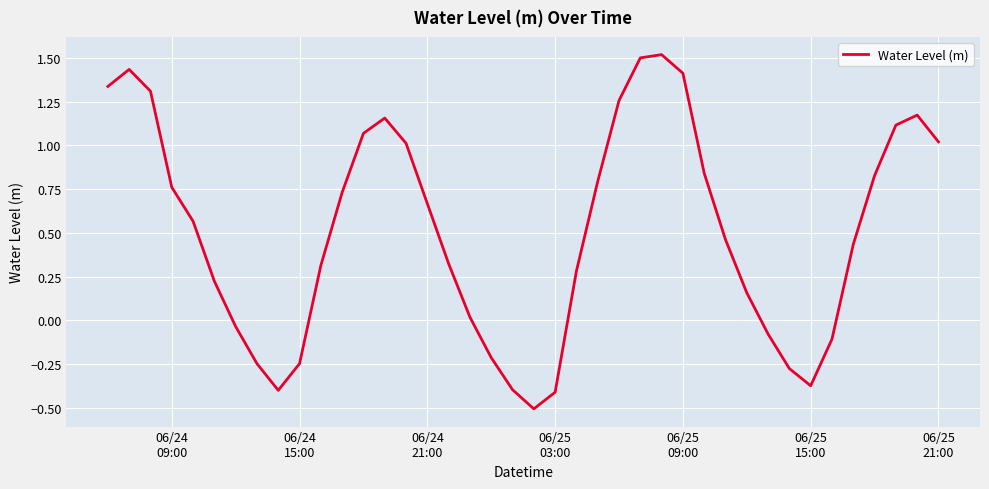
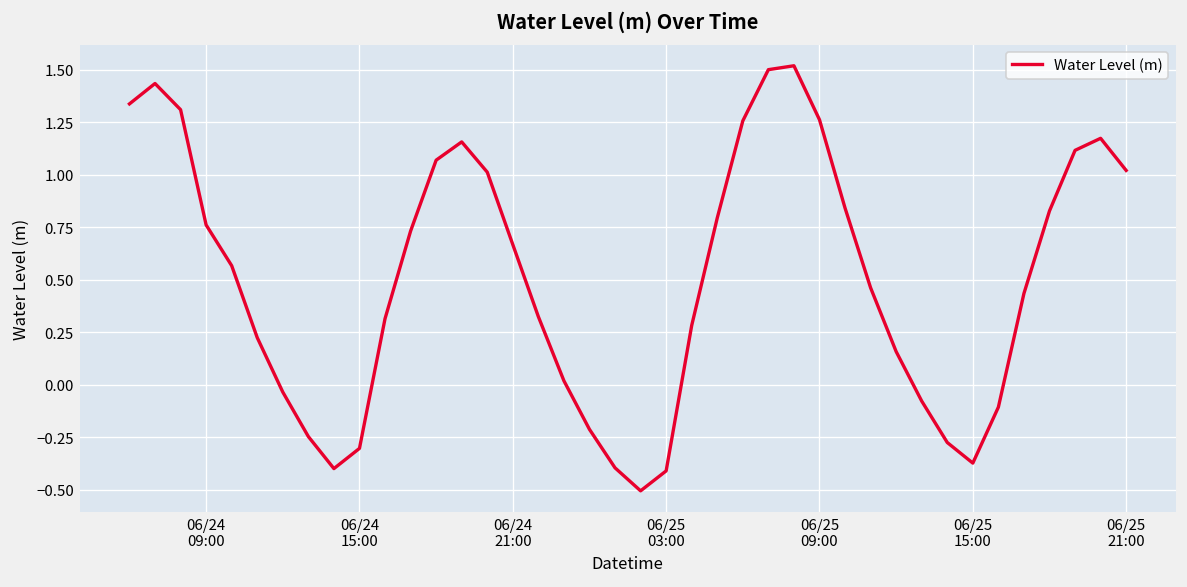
  {
    "06/24 09:00": 0.76,
-   "06/24 15:00": -0.25,
+   "06/24 15:00": -0.30,
    "06/24 21:00": 0.67,
    "06/25 03:00": -0.41,
-   "06/25 09:00": 1.41,
+   "06/25 09:00": 1.26,
    "06/25 15:00": -0.37,
    "06/25 21:00": 1.02
  }
